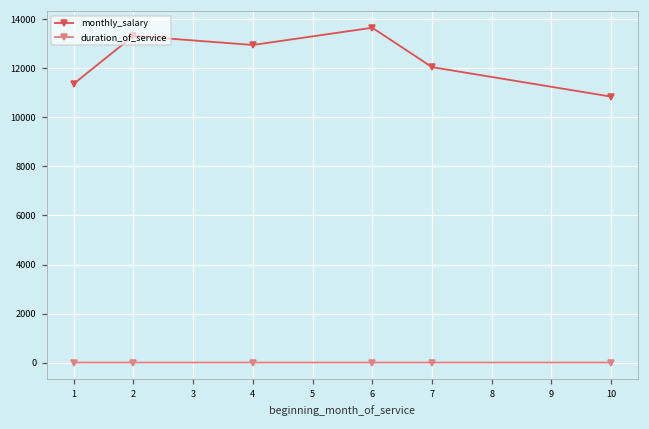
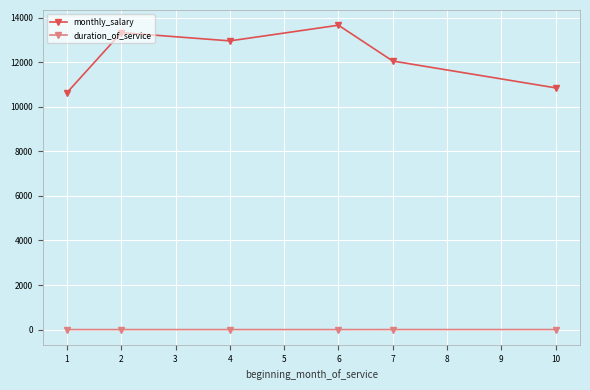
  {
    "monthly_salary": {
-     "1": 11400,
+     "1": 10600,
      "4": 13000,
      "6": 13700,
      "7": 12100,
      "10": 10800
    },
    "duration_of_service": {
      "1": 0,
      "2": 0,
      "4": 0,
      "6": 0,
      "7": 0,
      "10": 0
    }
  }
